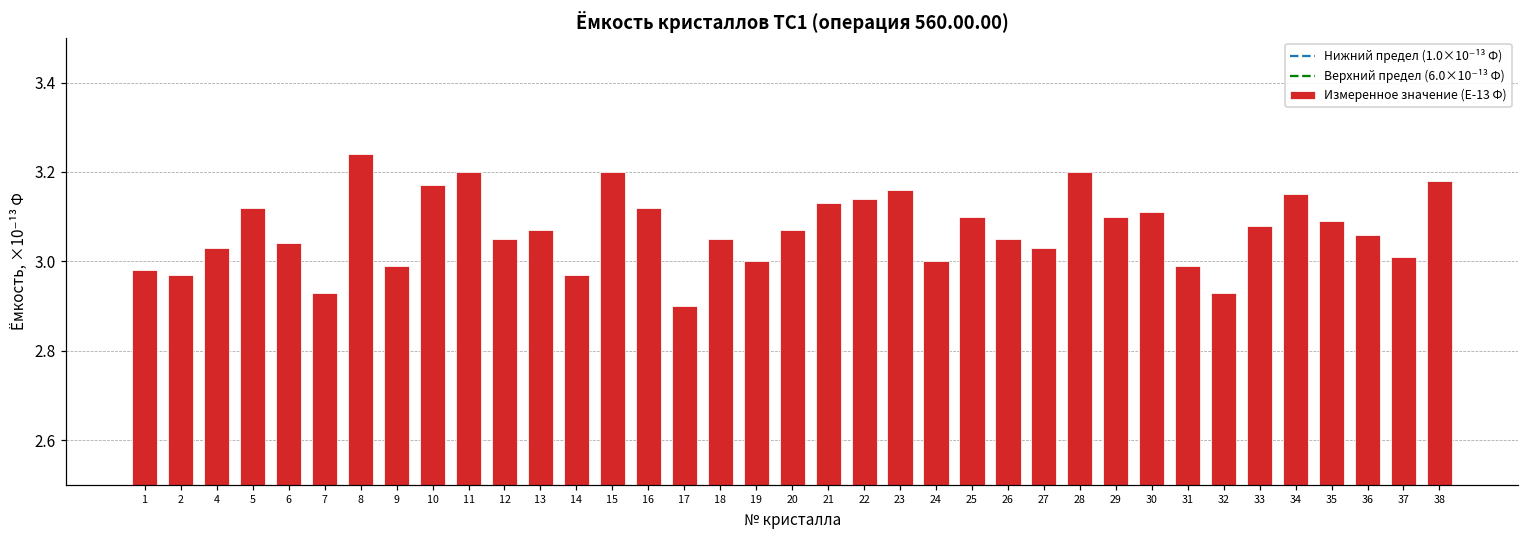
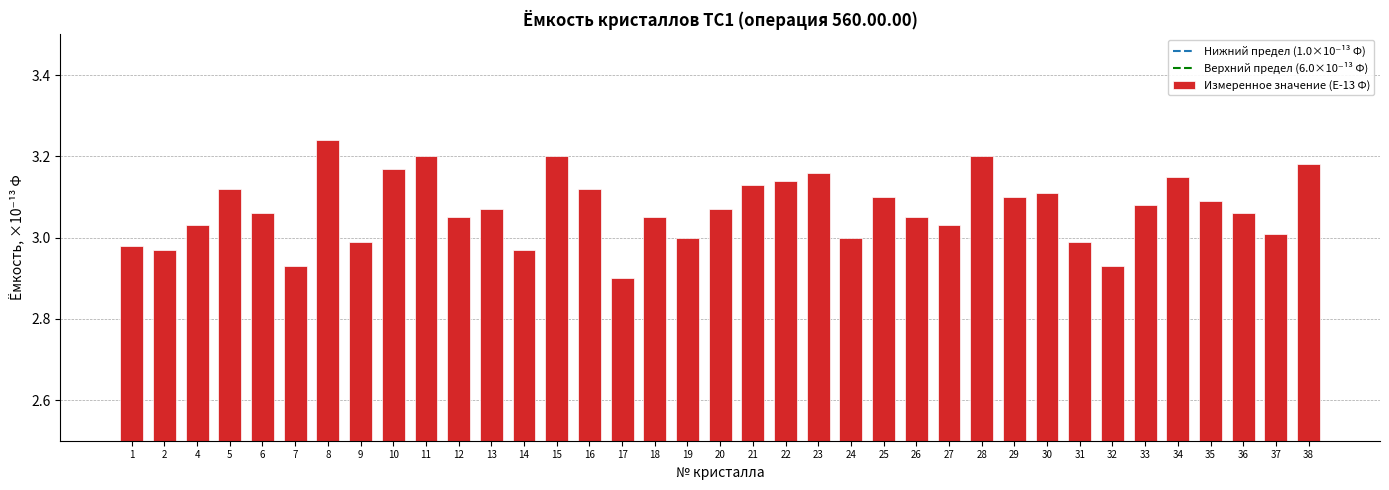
  {
    "1": 2.98,
    "2": 2.97,
    "4": 3.03,
    "5": 3.12,
-   "6": 3.04,
+   "6": 3.06,
    "7": 2.93,
    "8": 3.24,
    "9": 2.99,
    "10": 3.17,
    "11": 3.20,
    "12": 3.05,
    "13": 3.07,
    "14": 2.97,
    "15": 3.20,
    "16": 3.12,
    "17": 2.90,
    "18": 3.05,
    "19": 3.00,
    "20": 3.07,
    "21": 3.13,
    "22": 3.14,
    "23": 3.16,
    "24": 3.00,
    "25": 3.10,
    "26": 3.05,
    "27": 3.03,
    "28": 3.20,
    "29": 3.10,
    "30": 3.11,
    "31": 2.99,
    "32": 2.93,
    "33": 3.08,
    "34": 3.15,
    "35": 3.09,
    "36": 3.06,
    "37": 3.01,
    "38": 3.18
  }
